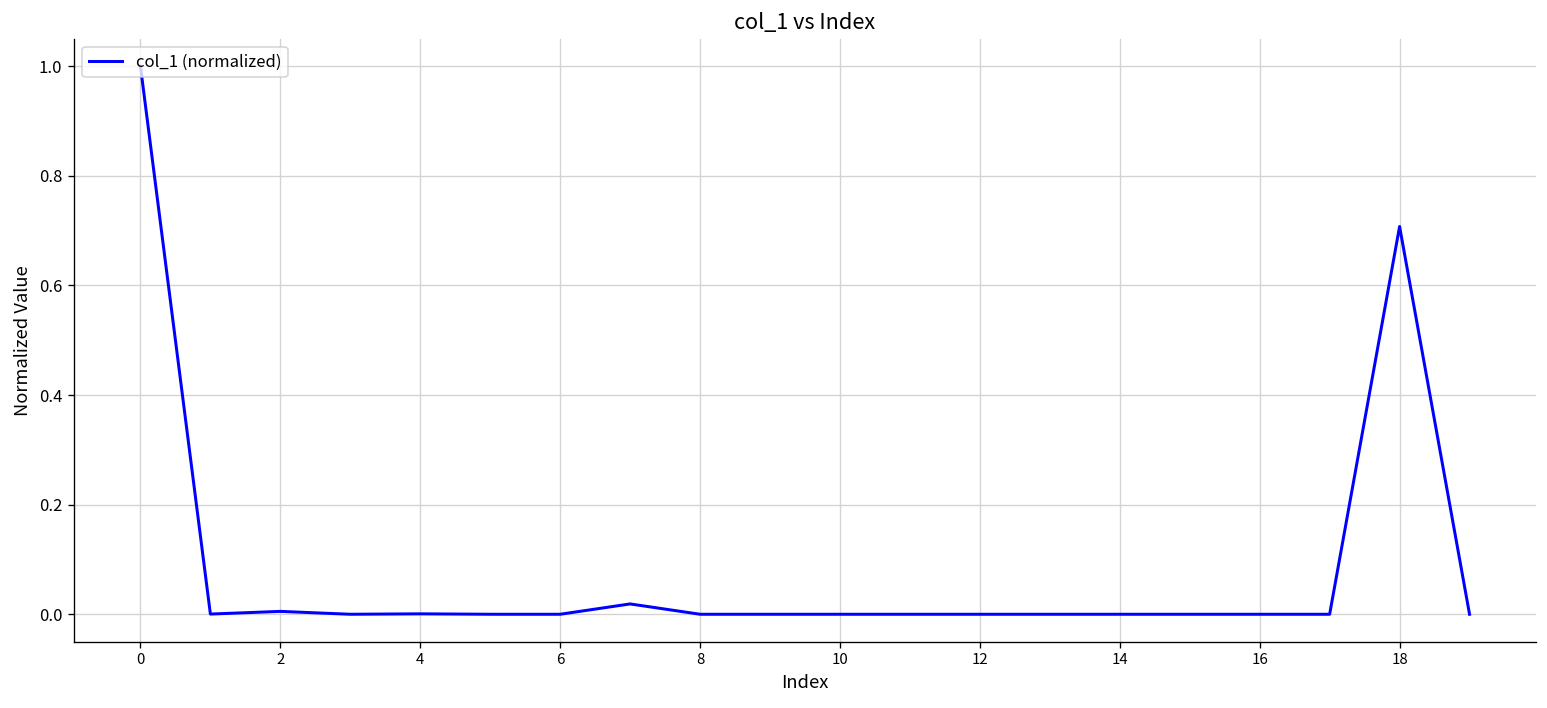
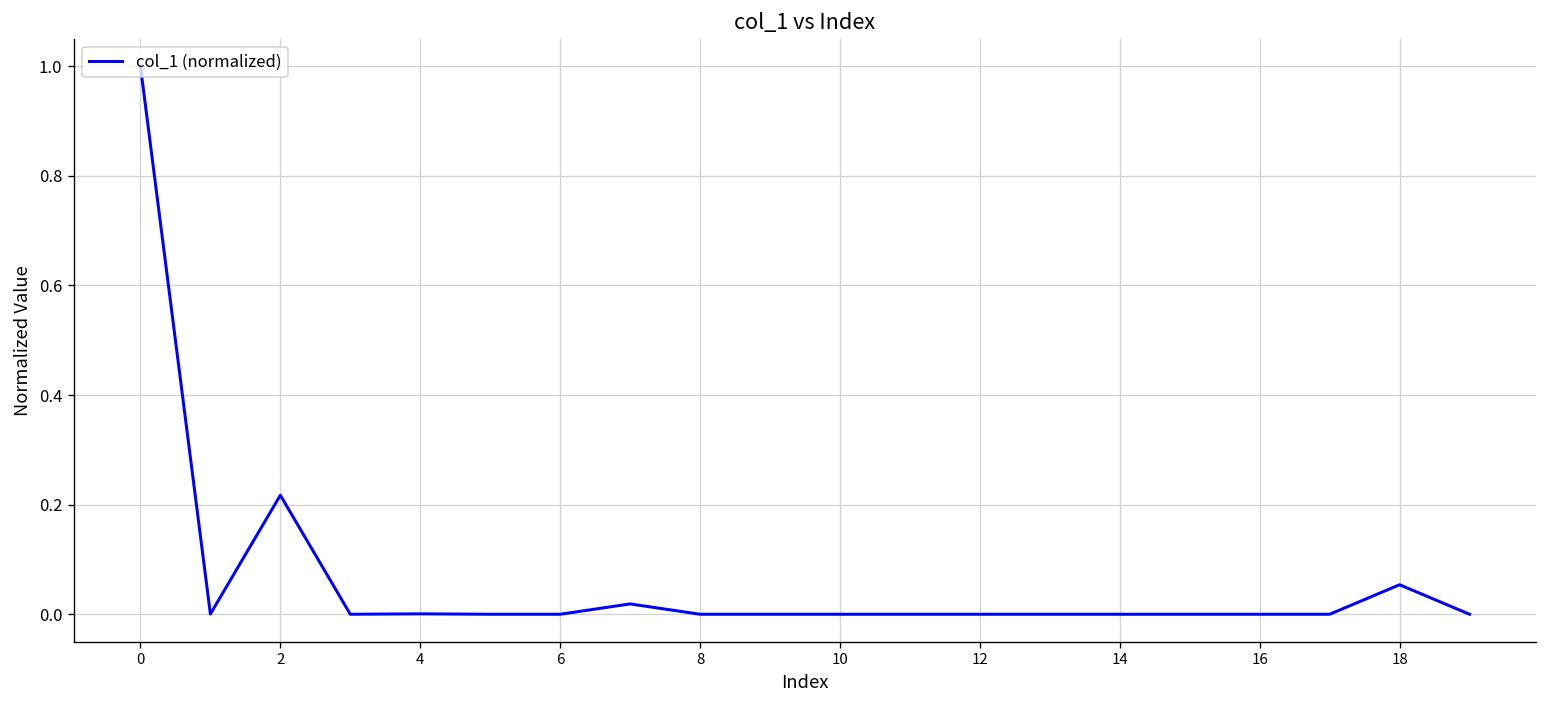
  {
-   "2": 0.01,
+   "2": 0.22,
    "4": 0.00,
    "6": 0.00,
    "8": 0.00,
    "10": 0.00,
    "12": 0.00,
    "14": 0.00,
    "16": 0.00,
-   "18": 0.71
+   "18": 0.05
  }
